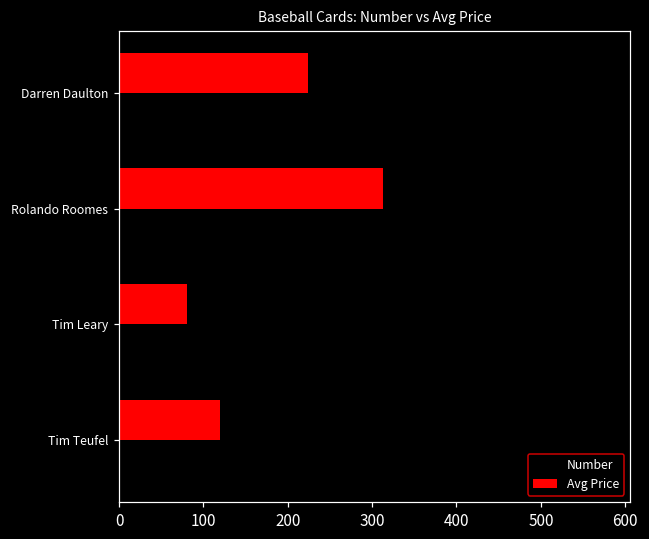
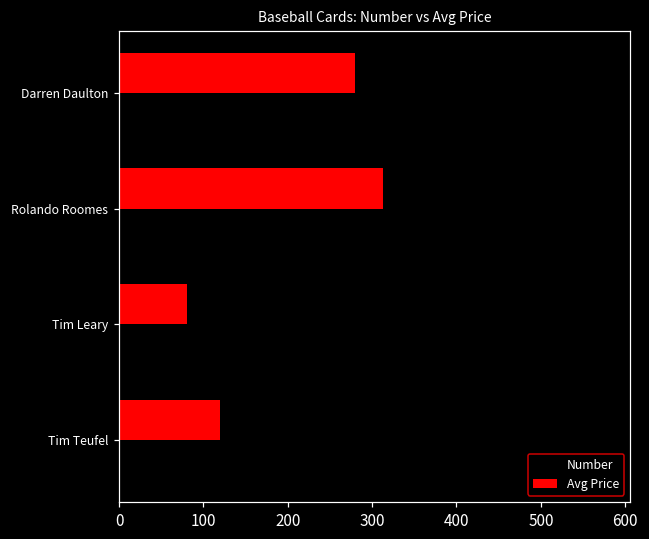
  {
    "Number": {
      "Darren Daulton": 560,
      "Rolando Roomes": 580,
      "Tim Leary": 550,
      "Tim Teufel": 370
    },
    "Avg Price": {
-     "Darren Daulton": 220,
+     "Darren Daulton": 280,
      "Rolando Roomes": 310,
      "Tim Leary": 80,
      "Tim Teufel": 120
    }
  }
